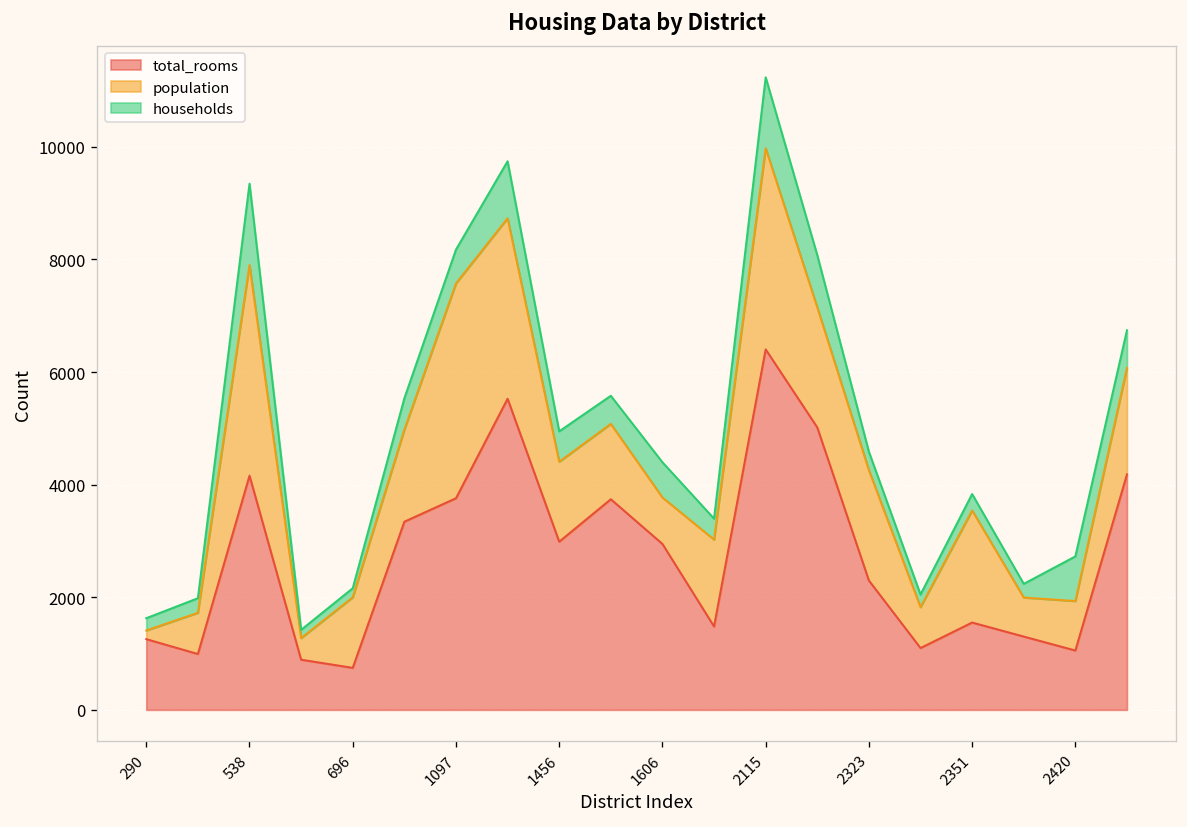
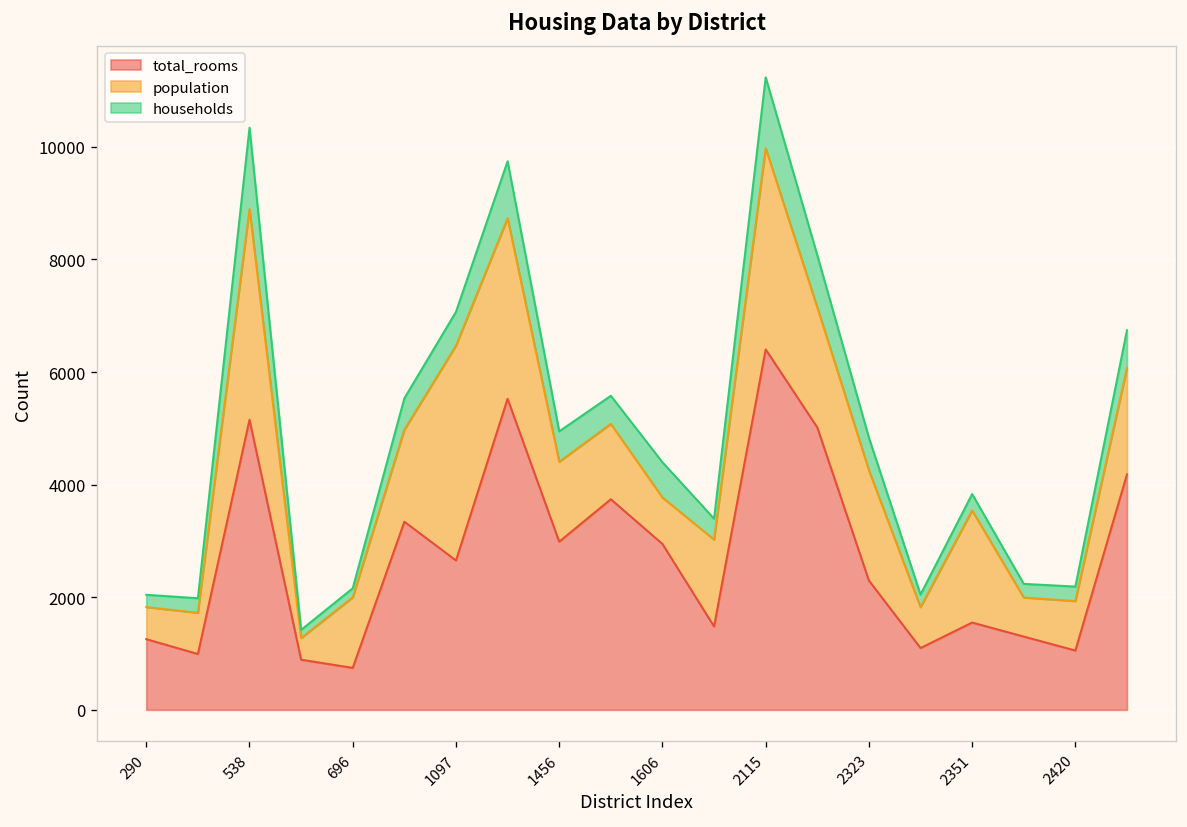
  {
    "total_rooms": {
      "290": 1300,
-     "538": 4200,
+     "538": 5200,
      "696": 700,
-     "1097": 3800,
+     "1097": 2700,
      "1456": 3000,
      "1606": 2900,
      "2115": 6400,
      "2323": 2300,
      "2351": 1600,
      "2420": 1100
    },
    "population": {
-     "290": 200,
+     "290": 600,
      "538": 3700,
      "696": 1300,
      "1097": 3800,
      "1456": 1400,
      "1606": 800,
      "2115": 3600,
      "2323": 2000,
      "2351": 2000,
      "2420": 900
    },
    "households": {
      "290": 200,
      "538": 1400,
      "696": 200,
      "1097": 600,
      "1456": 500,
      "1606": 600,
      "2115": 1300,
-     "2323": 300,
+     "2323": 600,
      "2351": 300,
-     "2420": 800
+     "2420": 300
    }
  }
